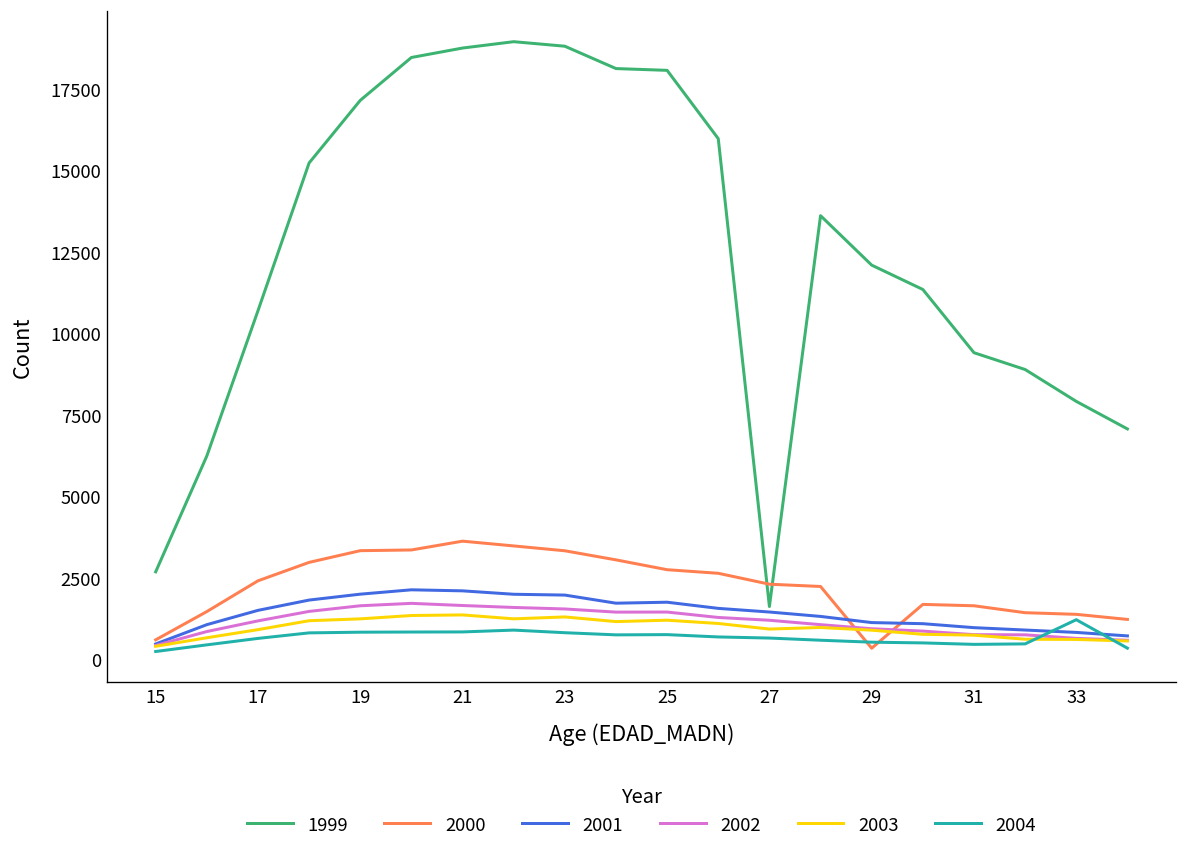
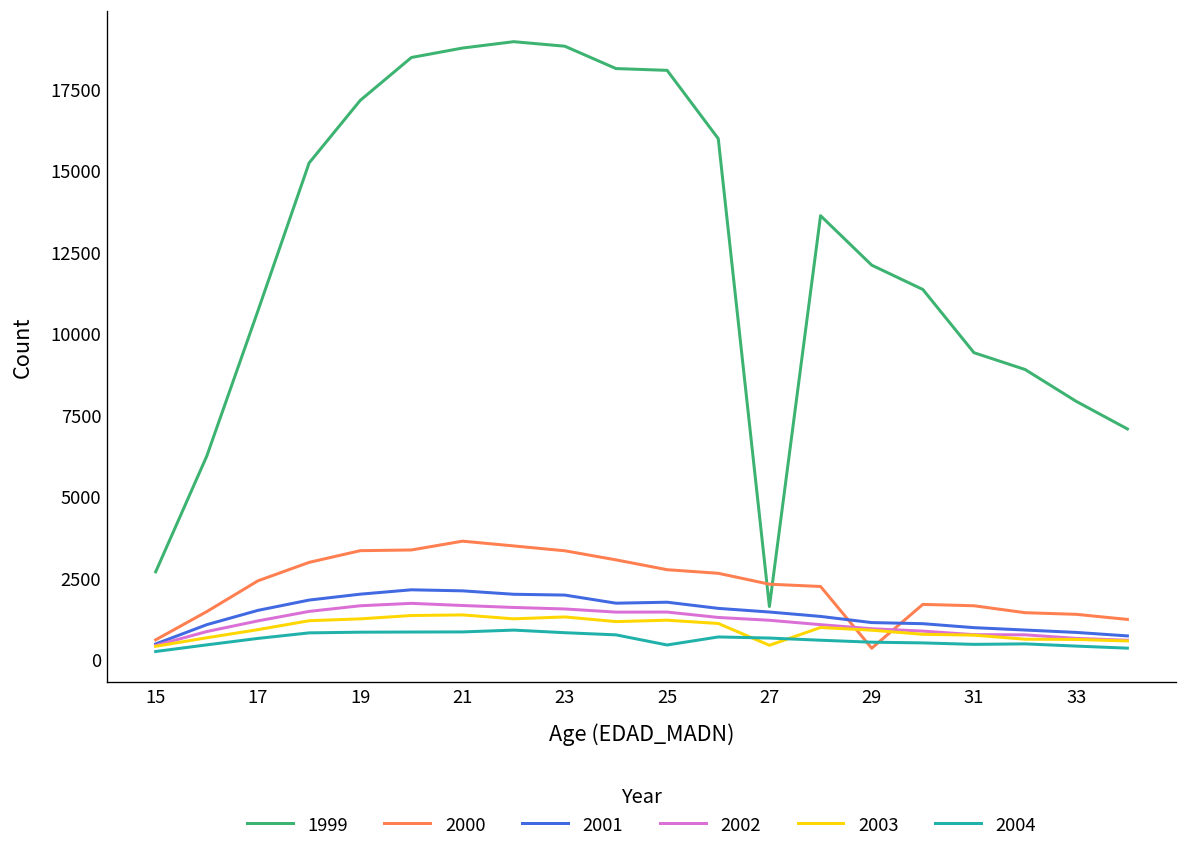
  {
    "1999": {
      "15": 2700,
      "17": 10700,
      "19": 17200,
      "21": 18800,
      "23": 18800,
      "25": 18100,
      "27": 1600,
      "29": 12100,
      "31": 9400,
      "33": 7900
    },
    "2000": {
      "15": 600,
      "17": 2400,
      "19": 3300,
      "21": 3600,
      "23": 3300,
      "25": 2700,
      "27": 2300,
      "29": 300,
      "31": 1600,
      "33": 1400
    },
    "2001": {
      "17": 1500,
      "19": 2000,
      "21": 2100,
      "23": 2000,
      "25": 1800,
      "27": 1500,
      "29": 1100,
      "31": 1000,
      "33": 800
    },
    "2002": {
      "17": 1200,
      "19": 1600,
      "21": 1700,
      "23": 1500,
      "25": 1400,
      "27": 1200
    },
    "2003": {
      "17": 900,
      "19": 1200,
      "21": 1400,
      "23": 1300,
      "25": 1200,
-     "27": 900
+     "27": 400
    },
    "2004": {
      "15": 200,
      "17": 600,
      "19": 800,
      "21": 800,
      "23": 800,
-     "25": 800,
+     "25": 400,
      "27": 700,
      "29": 500,
      "31": 500,
-     "33": 1200
+     "33": 400
    }
  }
